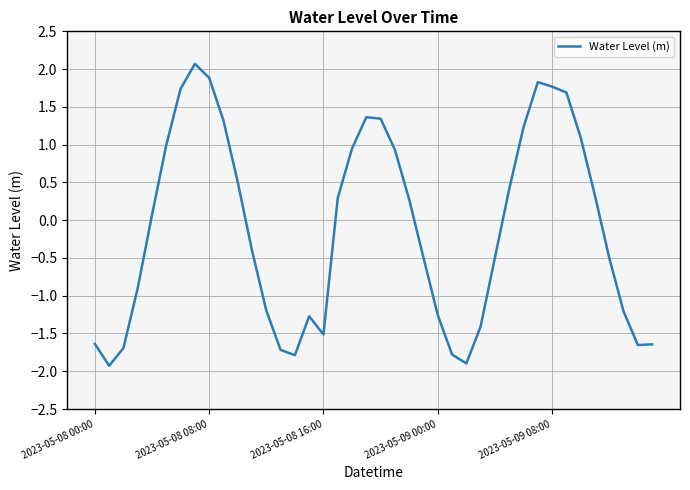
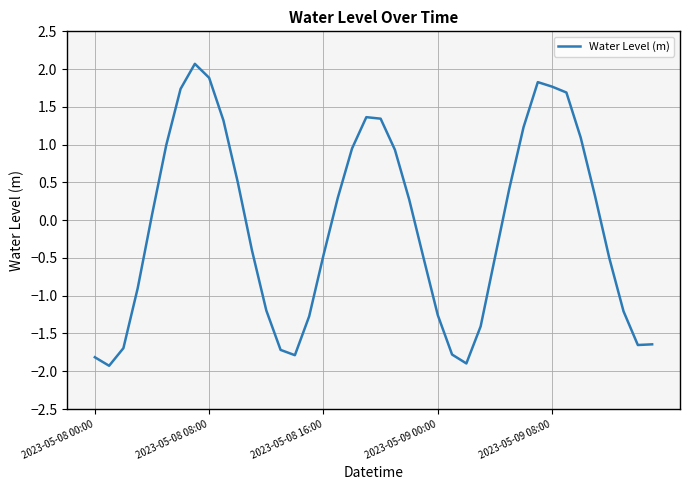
  {
-   "2023-05-08 00:00": -1.6,
+   "2023-05-08 00:00": -1.8,
    "2023-05-08 08:00": 1.9,
-   "2023-05-08 16:00": -1.5,
+   "2023-05-08 16:00": -0.5,
    "2023-05-09 00:00": -1.3,
    "2023-05-09 08:00": 1.8
  }
